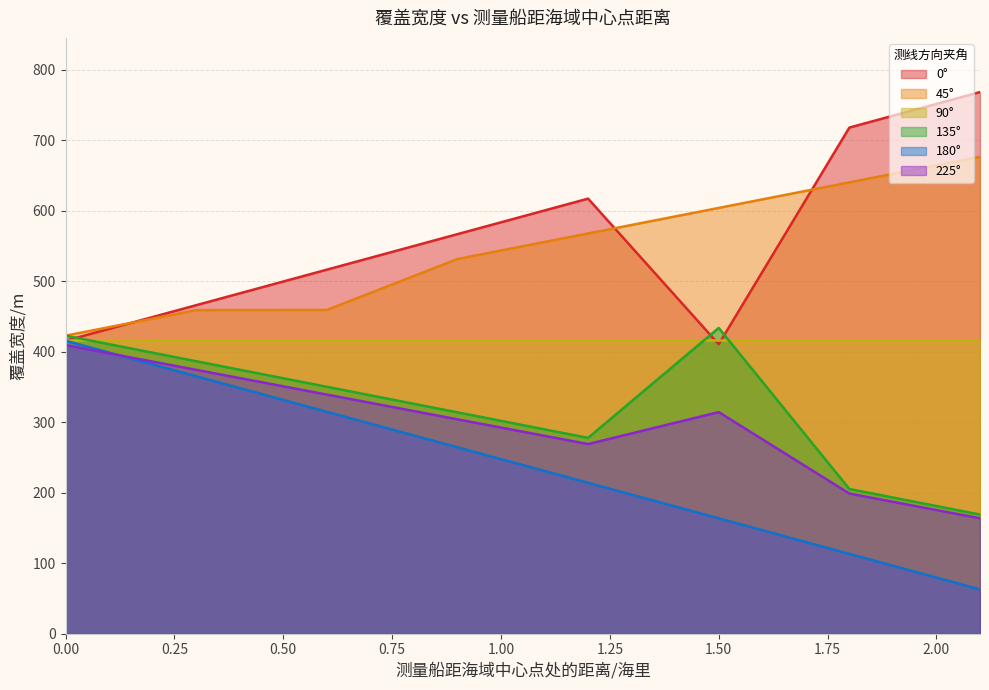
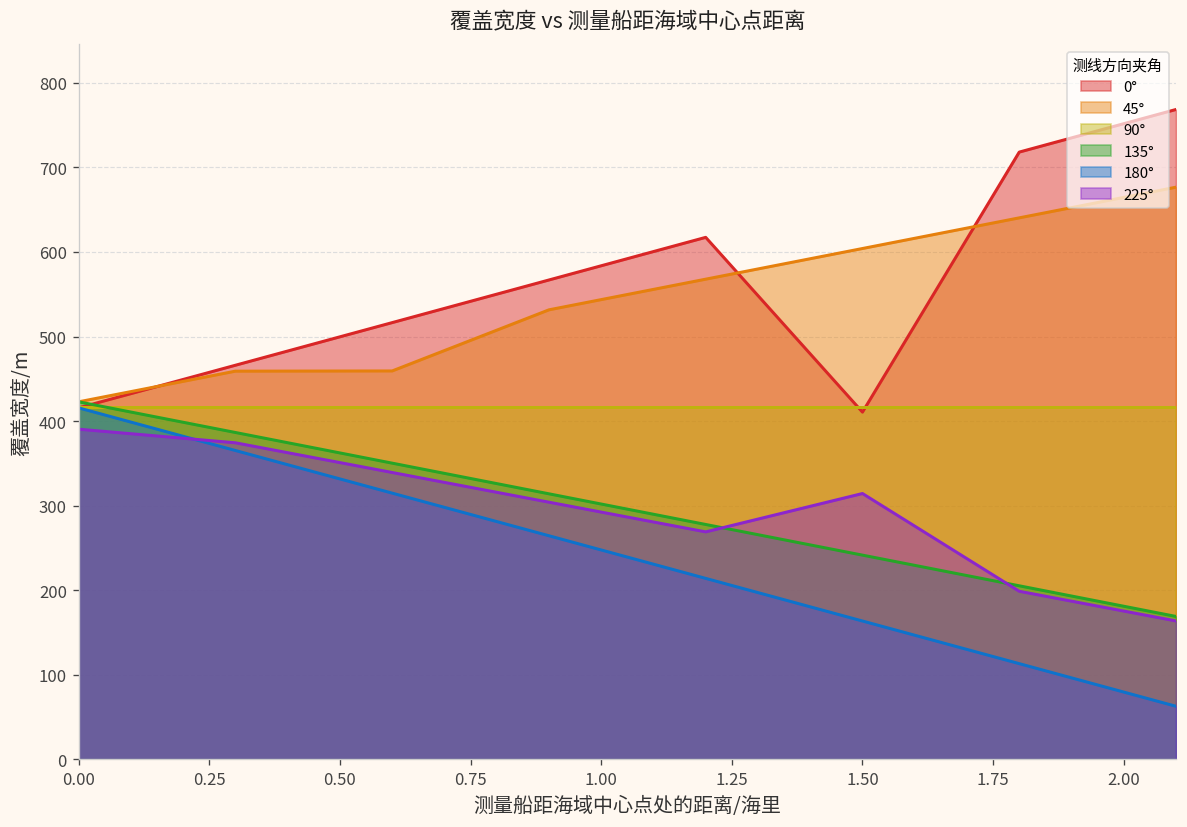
  {
    "0°": {
      "1.50": 410
    },
    "135°": {
-     "1.50": 430
+     "1.50": 240
    },
    "180°": {
      "1.50": 160
    },
    "225°": {
-     "0.00": 410,
+     "0.00": 390,
      "1.50": 310
    }
  }
